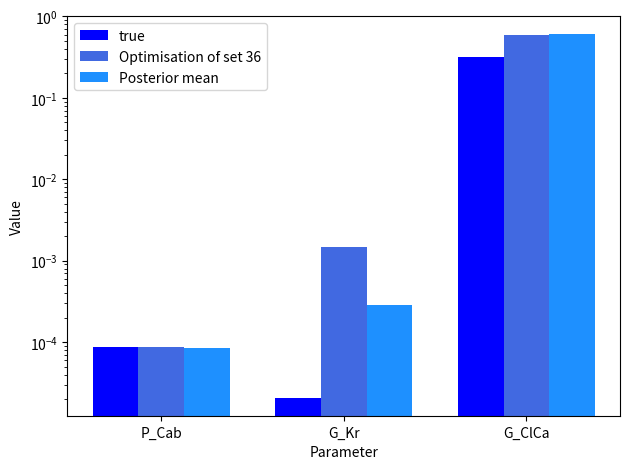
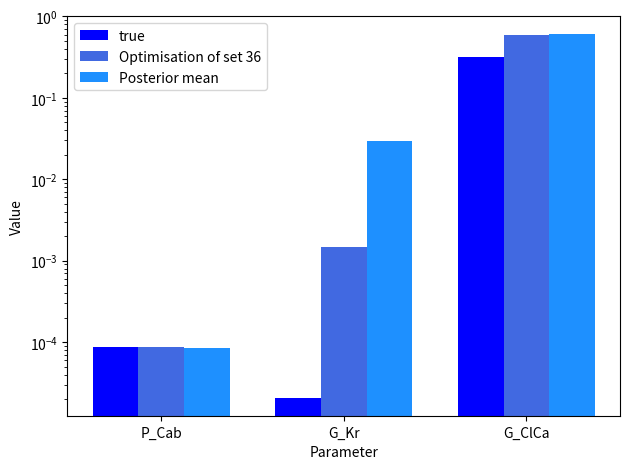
  {
    "true": {
      "P_Cab": 0.00009,
      "G_Kr": 0.00002,
      "G_ClCa": 0.32
    },
    "Optimisation of set 36": {
      "P_Cab": 0.00009,
      "G_Kr": 0.0015,
      "G_ClCa": 0.6
    },
    "Posterior mean": {
      "P_Cab": 0.00009,
-     "G_Kr": 0.00029,
+     "G_Kr": 0.030,
      "G_ClCa": 0.6
    }
  }
